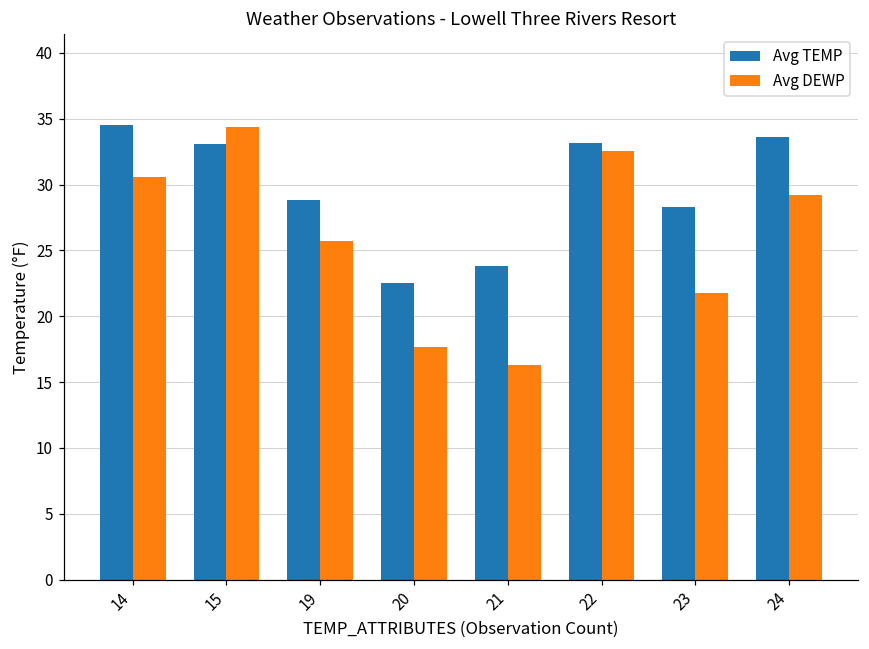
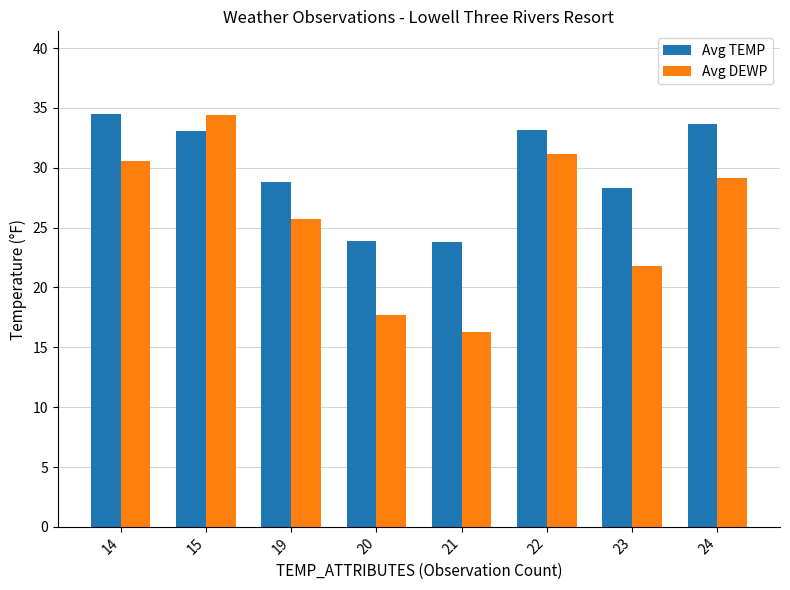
  {
    "Avg TEMP": {
      "14": 34.5,
      "15": 33.1,
      "19": 28.8,
-     "20": 22.5,
+     "20": 23.9,
      "21": 23.8,
      "22": 33.2,
      "23": 28.3,
      "24": 33.6
    },
    "Avg DEWP": {
      "14": 30.6,
      "15": 34.4,
      "19": 25.7,
      "20": 17.7,
      "21": 16.3,
-     "22": 32.6,
+     "22": 31.2,
      "23": 21.8,
      "24": 29.2
    }
  }
